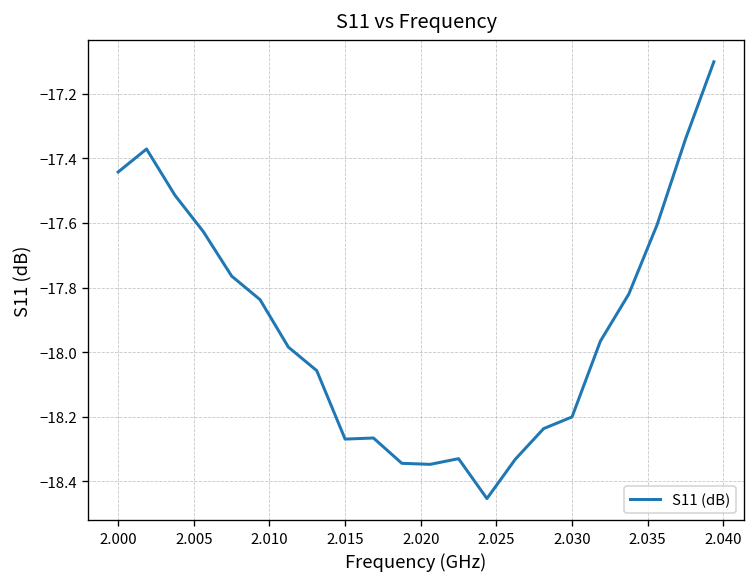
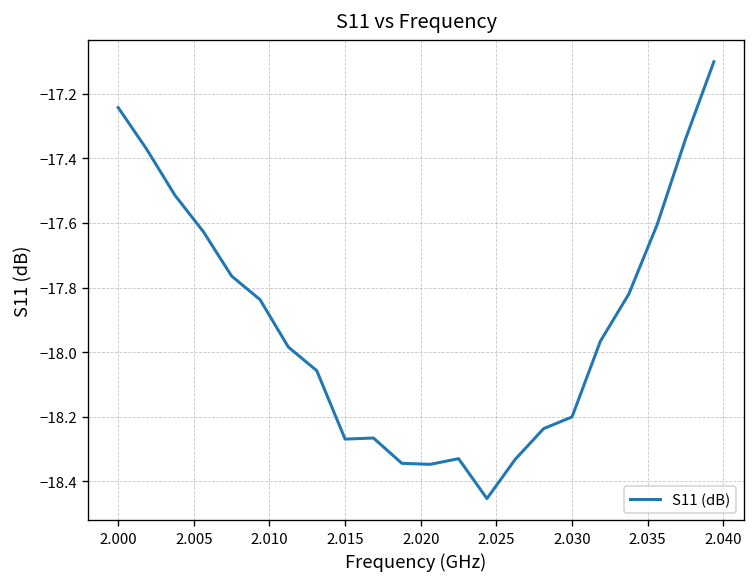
  {
-   "2.000": -17.44,
+   "2.000": -17.24,
    "2.015": -18.27,
    "2.030": -18.20
  }
